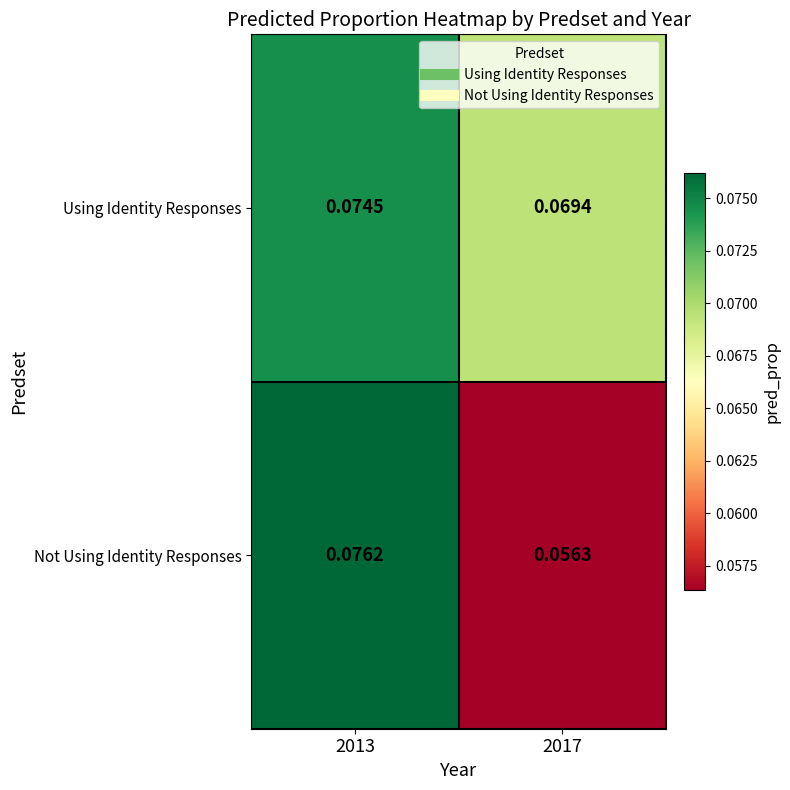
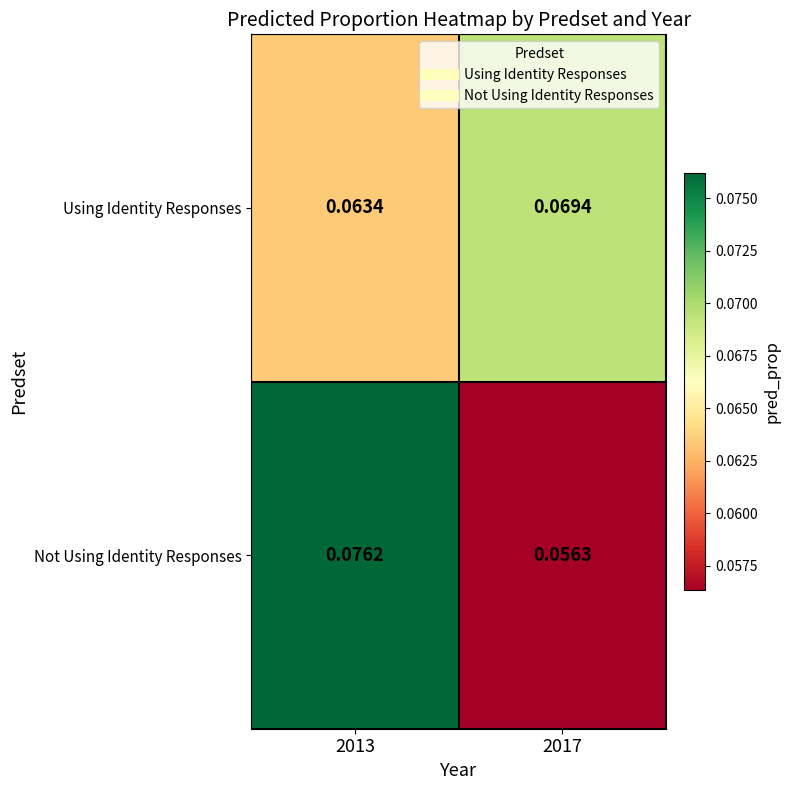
  {
    "Using Identity Responses": {
-     "2013": 0.0745,
+     "2013": 0.0634,
      "2017": 0.0694
    },
    "Not Using Identity Responses": {
      "2013": 0.0762,
      "2017": 0.0563
    }
  }
